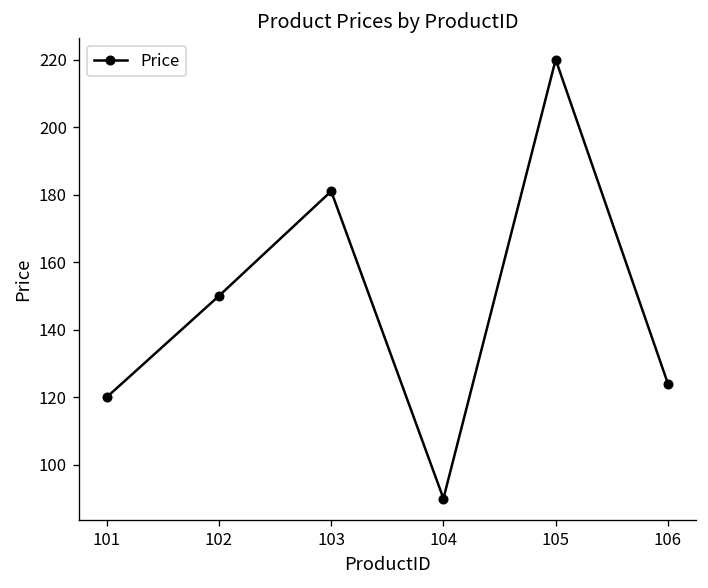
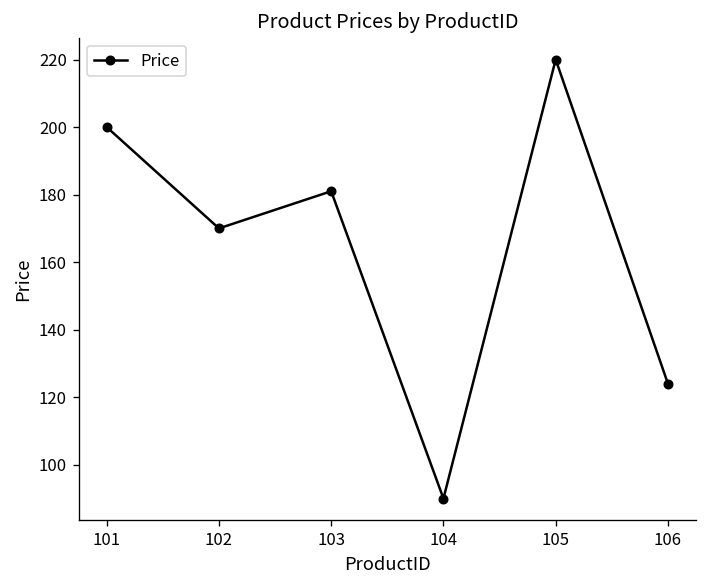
  {
-   "101": 120,
-   "102": 150,
+   "101": 200,
+   "102": 170,
    "103": 181,
    "104": 90,
    "105": 220,
    "106": 124
  }
